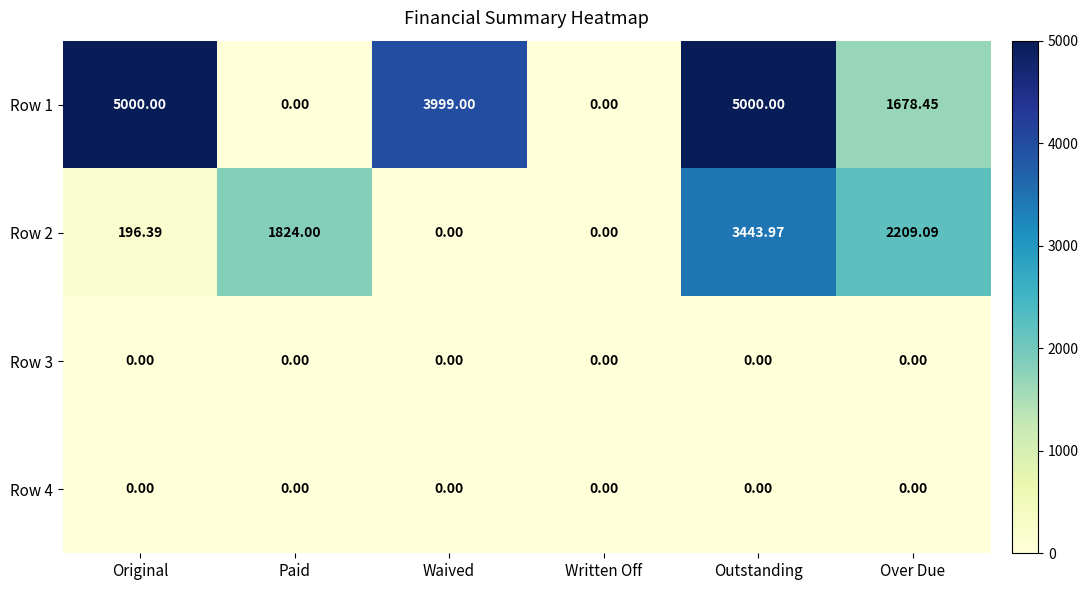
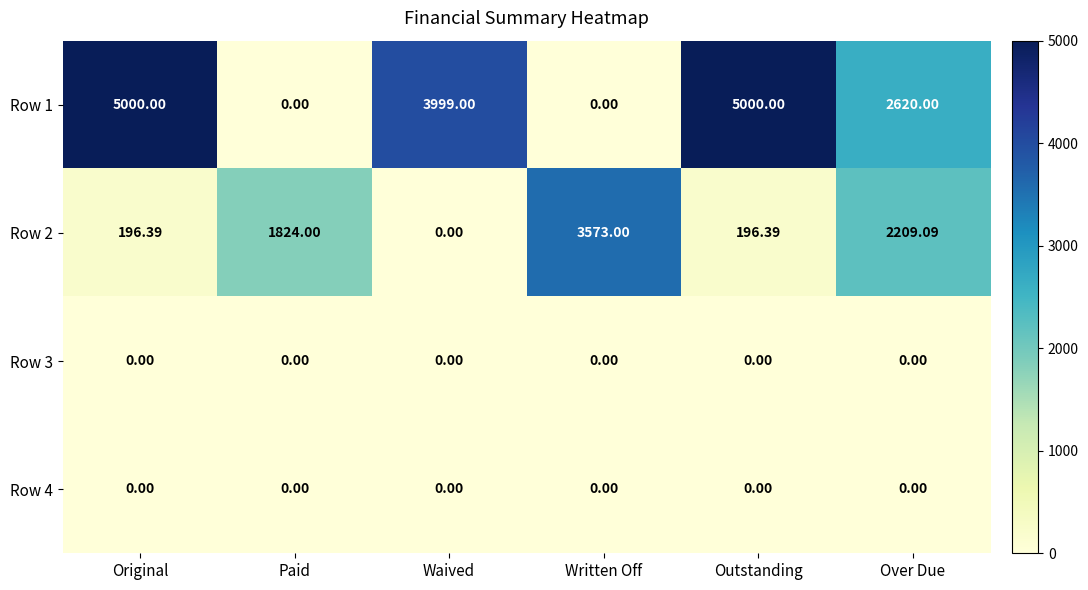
  {
    "Row 1": {
      "Original": 5000.00,
      "Paid": 0.00,
      "Waived": 3999.00,
      "Written Off": 0.00,
      "Outstanding": 5000.00,
-     "Over Due": 1678.45
+     "Over Due": 2620.00
    },
    "Row 2": {
      "Original": 196.39,
      "Paid": 1824.00,
      "Waived": 0.00,
-     "Written Off": 0.00,
-     "Outstanding": 3443.97,
+     "Written Off": 3573.00,
+     "Outstanding": 196.39,
      "Over Due": 2209.09
    },
    "Row 3": {
      "Original": 0.00,
      "Paid": 0.00,
      "Waived": 0.00,
      "Written Off": 0.00,
      "Outstanding": 0.00,
      "Over Due": 0.00
    },
    "Row 4": {
      "Original": 0.00,
      "Paid": 0.00,
      "Waived": 0.00,
      "Written Off": 0.00,
      "Outstanding": 0.00,
      "Over Due": 0.00
    }
  }
